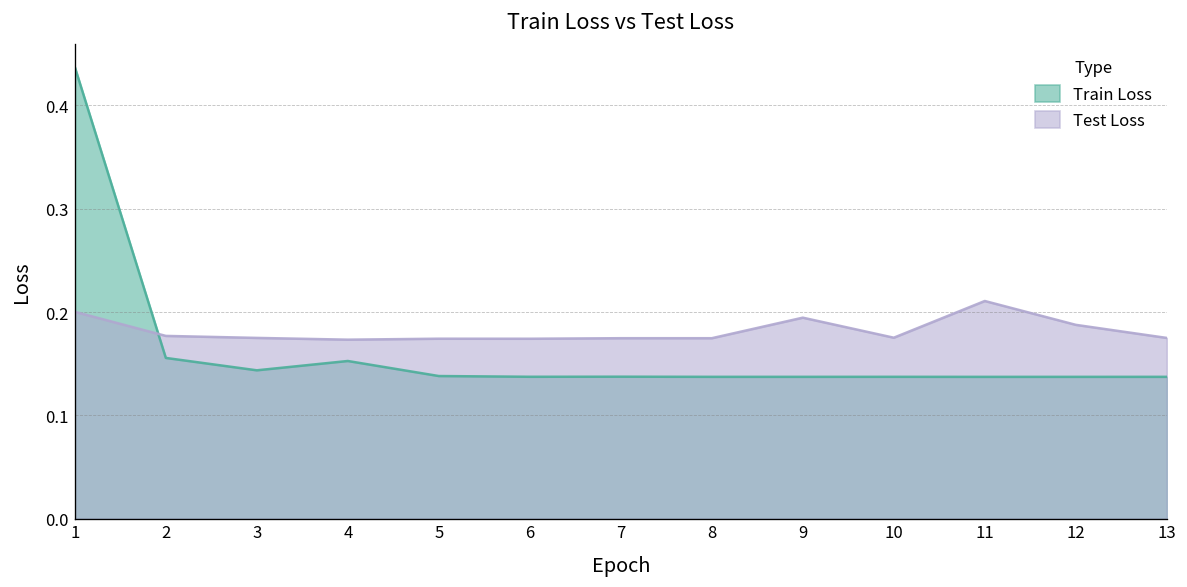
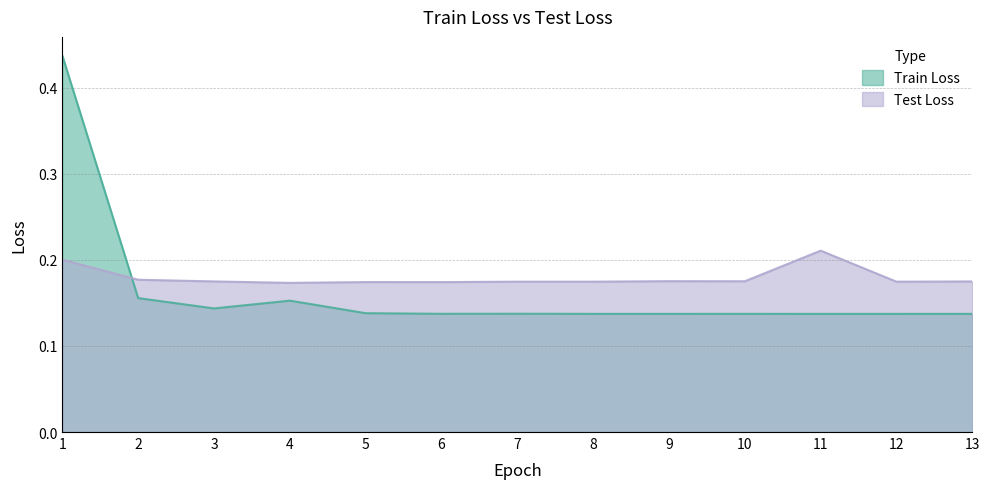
  {
    "Train Loss": {
      "1": 0.44,
      "2": 0.16,
      "3": 0.14,
      "4": 0.15,
      "5": 0.14,
      "6": 0.14,
      "7": 0.14,
      "8": 0.14,
      "9": 0.14,
      "10": 0.14,
      "11": 0.14,
      "12": 0.14,
      "13": 0.14
    },
    "Test Loss": {
      "1": 0.20,
      "2": 0.18,
      "3": 0.17,
      "4": 0.17,
      "5": 0.17,
      "6": 0.17,
      "7": 0.17,
      "8": 0.17,
-     "9": 0.19,
+     "9": 0.18,
      "10": 0.18,
      "11": 0.21,
-     "12": 0.19,
+     "12": 0.17,
      "13": 0.17
    }
  }
